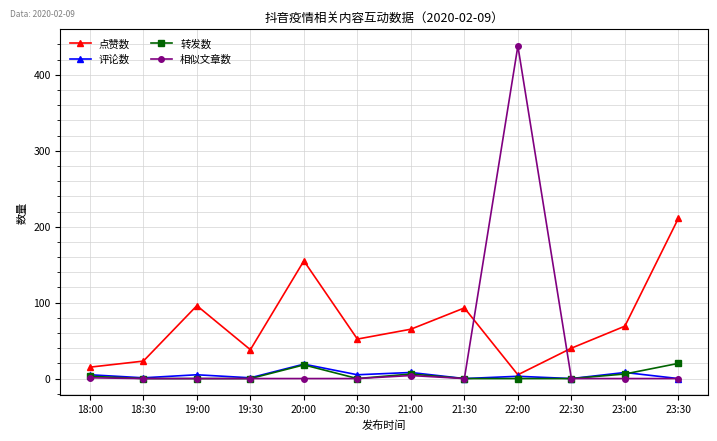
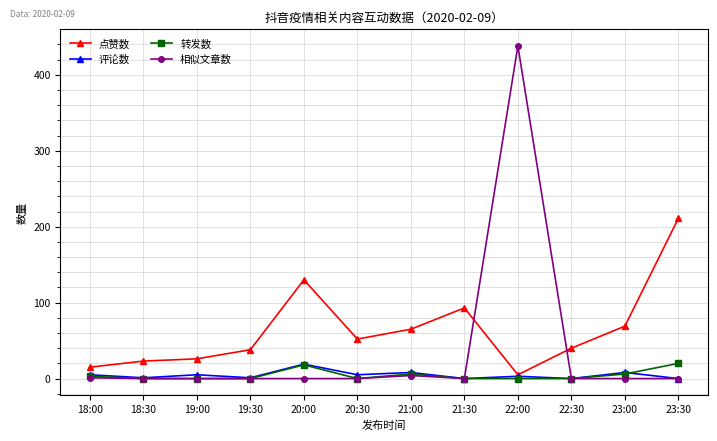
  {
    "点赞数": {
      "18:00": 20,
      "18:30": 20,
-     "19:00": 100,
+     "19:00": 30,
      "19:30": 40,
-     "20:00": 160,
+     "20:00": 130,
      "20:30": 50,
      "21:00": 70,
      "21:30": 90,
      "22:30": 40,
      "23:00": 70,
      "23:30": 210
    },
    "评论数": {
      "19:00": 10,
      "20:30": 10
    },
    "转发数": {
      "23:30": 20
    },
    "相似文章数": {
      "20:00": 0,
      "22:00": 440,
      "23:00": 0
    }
  }
